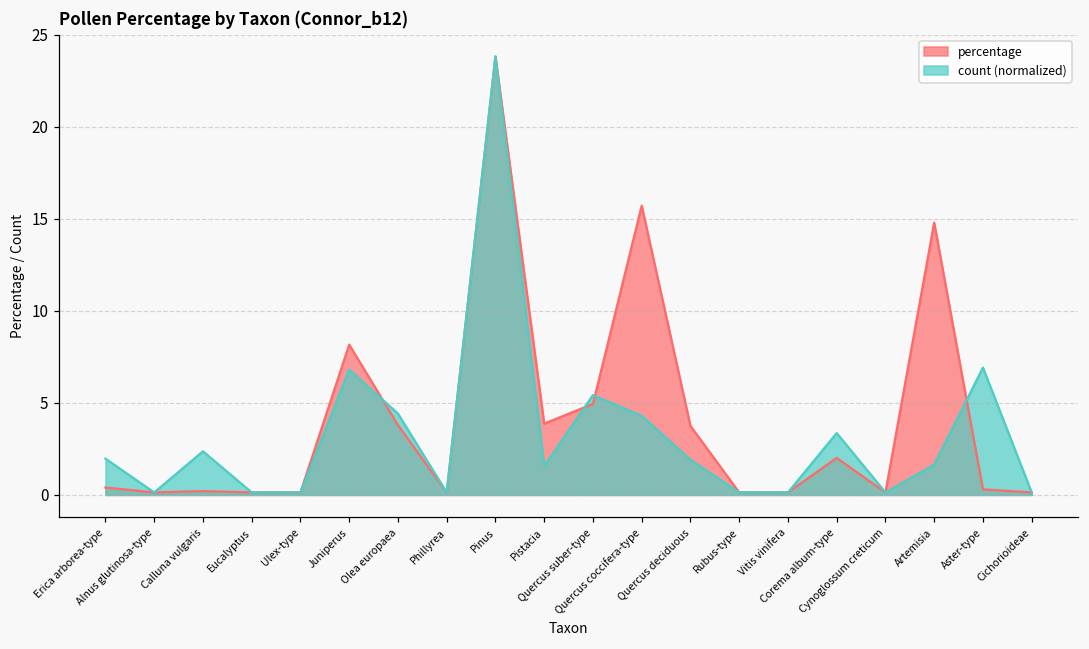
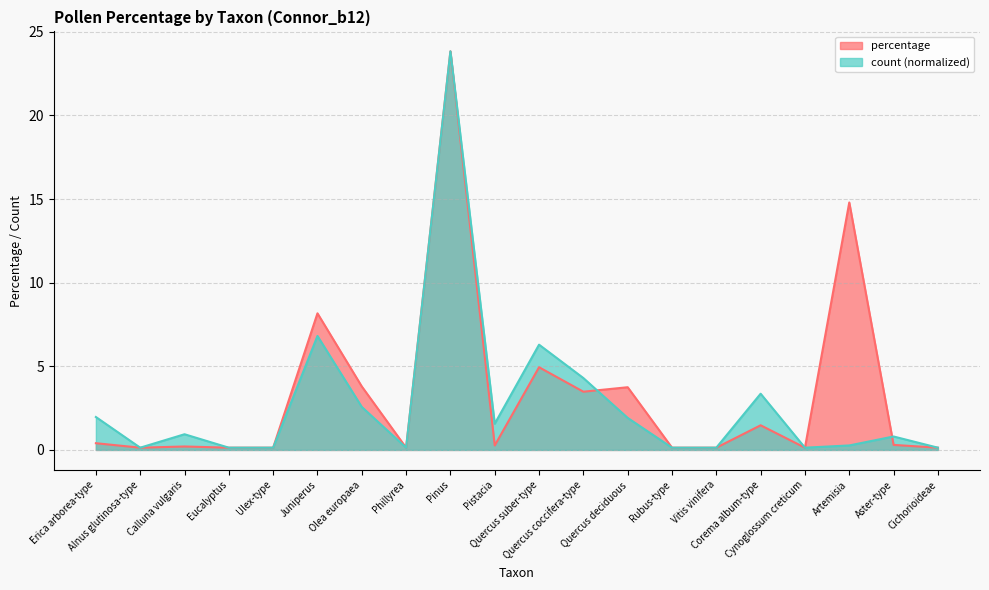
  {
    "percentage": {
      "Erica arborea-type": 0.4,
      "Calluna vulgaris": 0.2,
      "Juniperus": 8.2,
      "Olea europaea": 3.8,
-     "Pistacia": 3.9,
+     "Pistacia": 0.3,
      "Quercus suber-type": 4.9,
-     "Quercus coccifera-type": 15.7,
+     "Quercus coccifera-type": 3.5,
      "Quercus deciduous": 3.7,
-     "Corema album-type": 2.0,
+     "Corema album-type": 1.5,
      "Artemisia": 14.8,
      "Aster-type": 0.3
    },
    "count (normalized)": {
      "Erica arborea-type": 2.0,
-     "Calluna vulgaris": 2.4,
+     "Calluna vulgaris": 0.9,
      "Juniperus": 6.8,
-     "Olea europaea": 4.4,
+     "Olea europaea": 2.6,
      "Pistacia": 1.6,
-     "Quercus suber-type": 5.4,
+     "Quercus suber-type": 6.3,
      "Quercus coccifera-type": 4.3,
      "Quercus deciduous": 1.9,
      "Corema album-type": 3.4,
-     "Artemisia": 1.6,
-     "Aster-type": 6.9
+     "Artemisia": 0.3,
+     "Aster-type": 0.8
    }
  }
